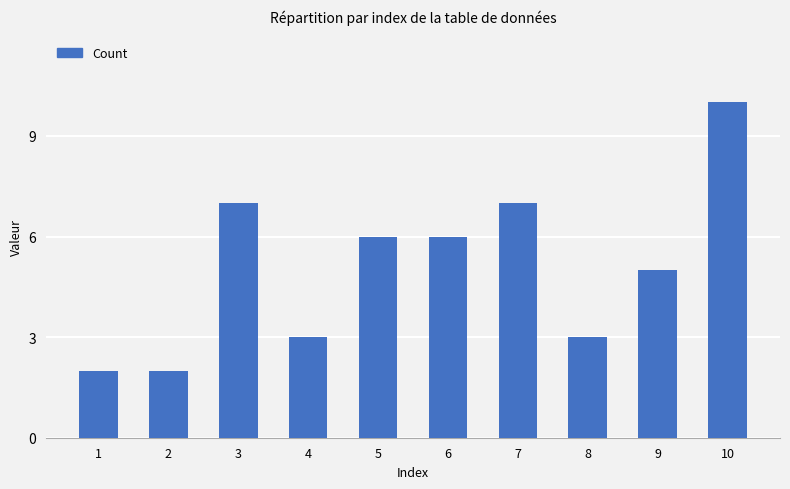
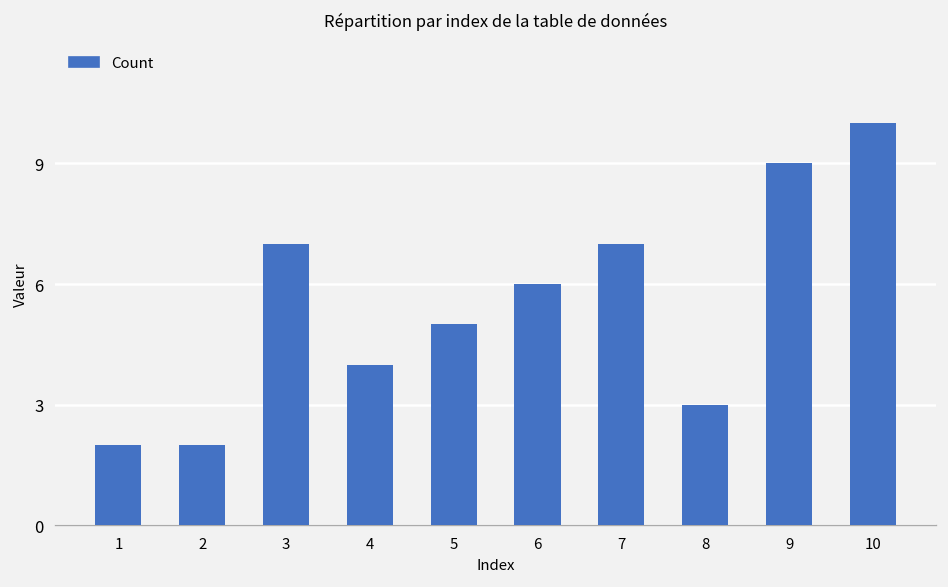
  {
    "1": 2,
    "2": 2,
    "3": 7,
-   "4": 3,
-   "5": 6,
+   "4": 4,
+   "5": 5,
    "6": 6,
    "7": 7,
    "8": 3,
-   "9": 5,
+   "9": 9,
    "10": 10
  }
